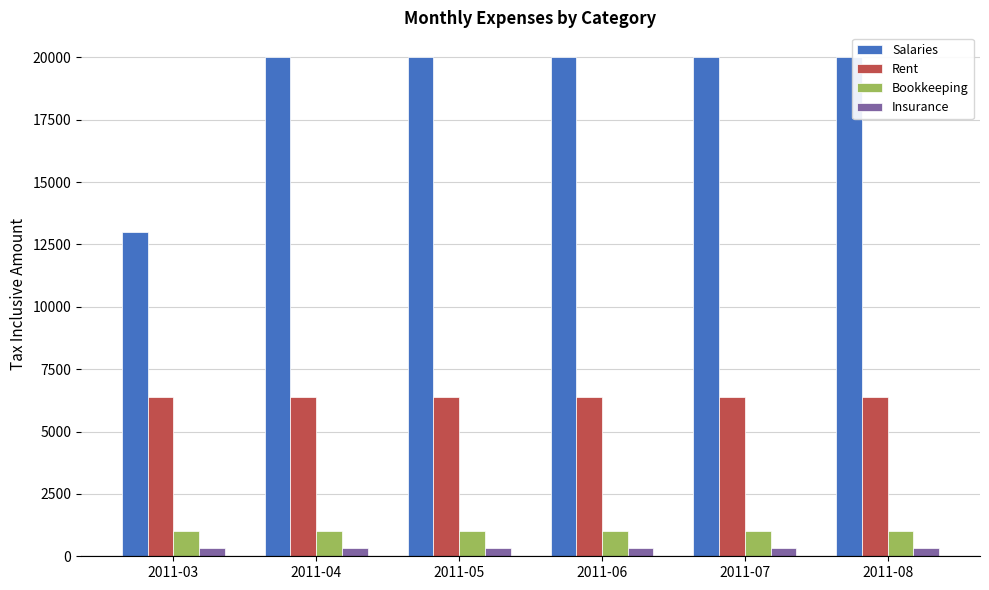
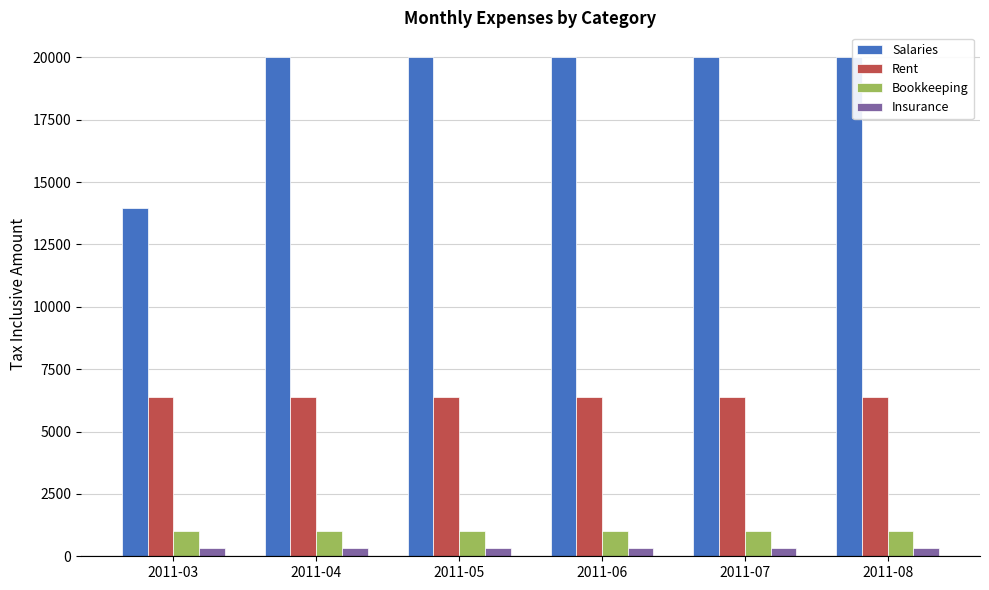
  {
    "Salaries": {
-     "2011-03": 13000,
+     "2011-03": 14000,
      "2011-04": 20000,
      "2011-05": 20000,
      "2011-06": 20000,
      "2011-07": 20000,
      "2011-08": 20000
    },
    "Rent": {
      "2011-03": 6400,
      "2011-04": 6400,
      "2011-05": 6400,
      "2011-06": 6400,
      "2011-07": 6400,
      "2011-08": 6400
    },
    "Bookkeeping": {
      "2011-03": 1000,
      "2011-04": 1000,
      "2011-05": 1000,
      "2011-06": 1000,
      "2011-07": 1000,
      "2011-08": 1000
    },
    "Insurance": {
      "2011-03": 300,
      "2011-04": 300,
      "2011-05": 300,
      "2011-06": 300,
      "2011-07": 300,
      "2011-08": 300
    }
  }
